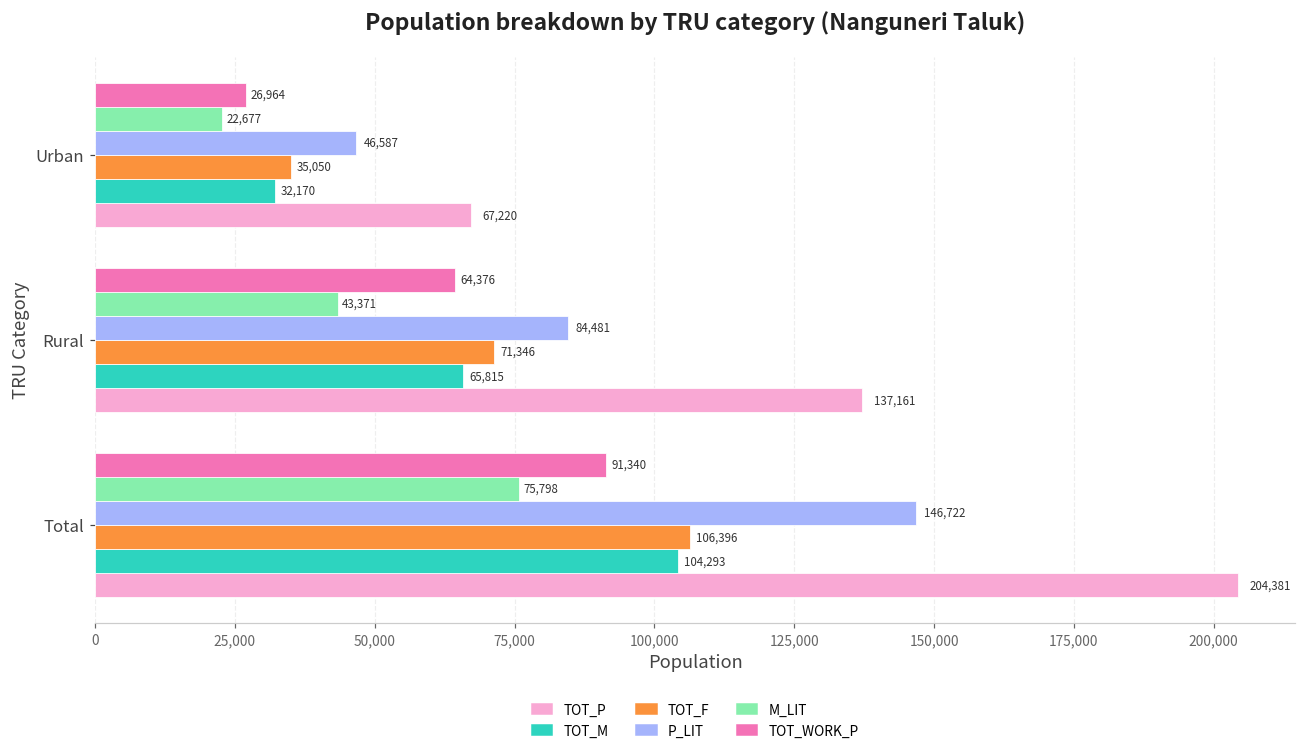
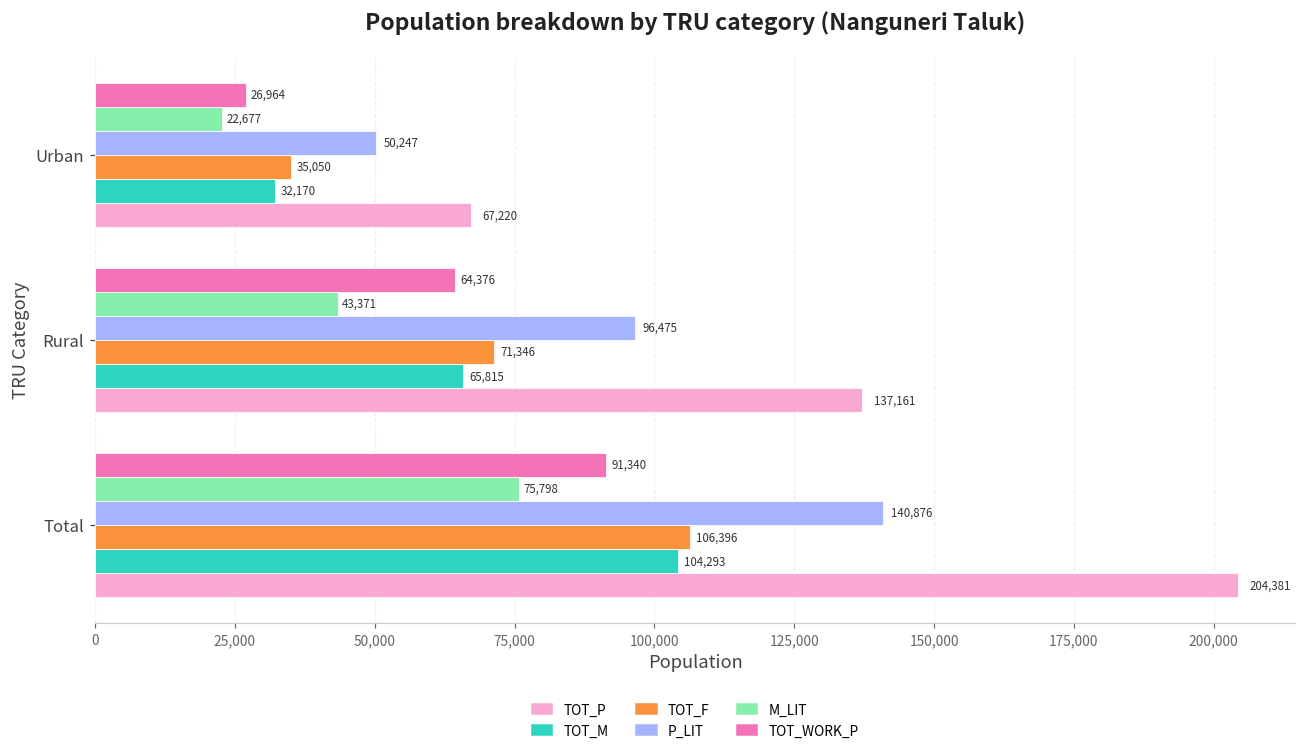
  {
    "TOT_P": {
      "Urban": "67,220",
      "Rural": "137,161",
      "Total": "204,381"
    },
    "TOT_M": {
      "Urban": "32,170",
      "Rural": "65,815",
      "Total": "104,293"
    },
    "TOT_F": {
      "Urban": "35,050",
      "Rural": "71,346",
      "Total": "106,396"
    },
    "P_LIT": {
-     "Urban": "46,587",
-     "Rural": "84,481",
-     "Total": "146,722"
+     "Urban": "50,247",
+     "Rural": "96,475",
+     "Total": "140,876"
    },
    "M_LIT": {
      "Urban": "22,677",
      "Rural": "43,371",
      "Total": "75,798"
    },
    "TOT_WORK_P": {
      "Urban": "26,964",
      "Rural": "64,376",
      "Total": "91,340"
    }
  }
